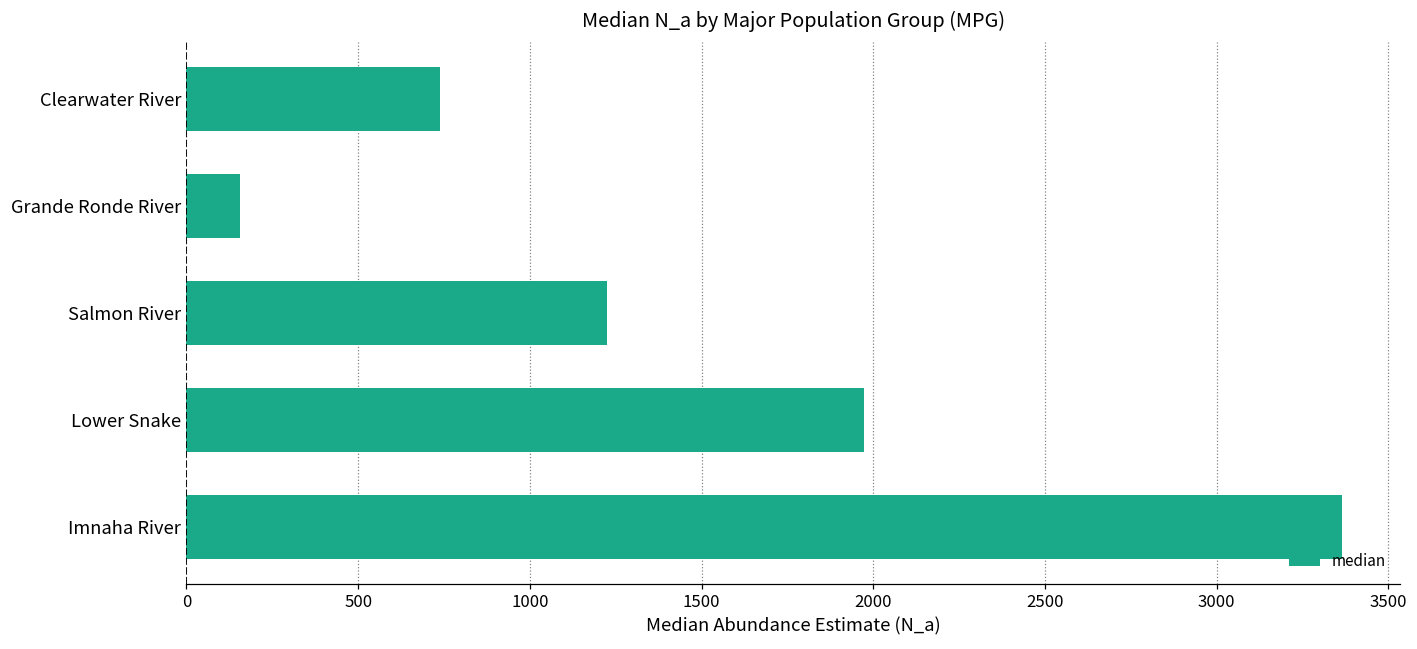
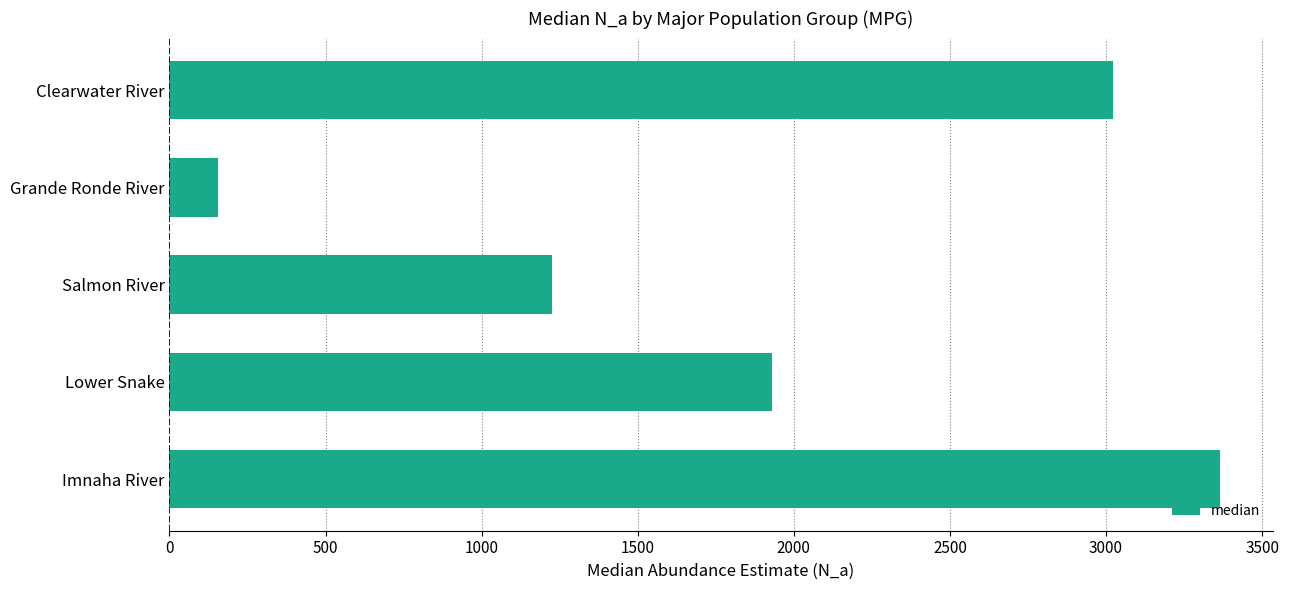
  {
-   "Clearwater River": 740,
+   "Clearwater River": 3020,
    "Grande Ronde River": 160,
    "Salmon River": 1220,
-   "Lower Snake": 1970,
+   "Lower Snake": 1930,
    "Imnaha River": 3370
  }
